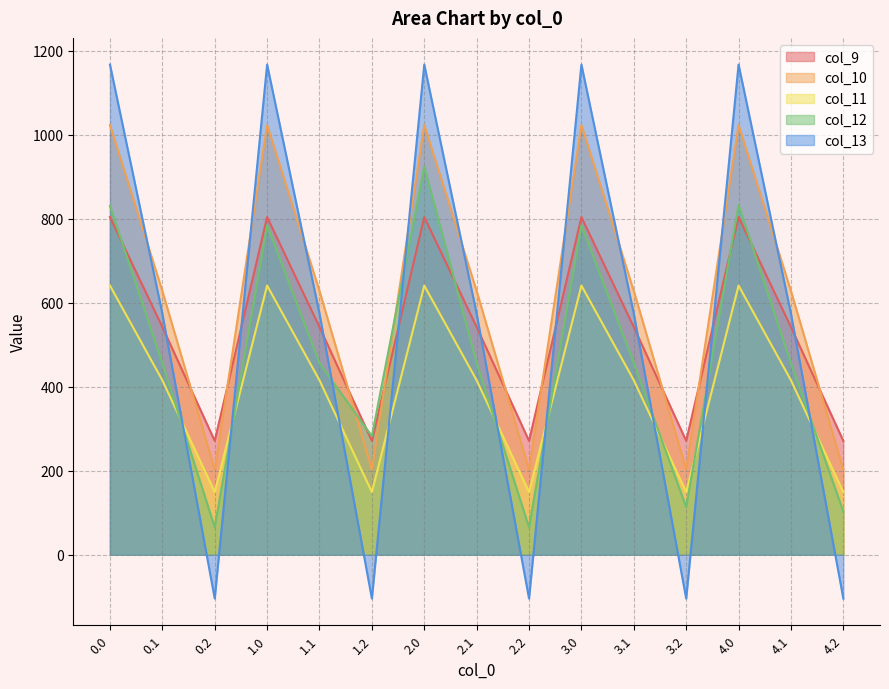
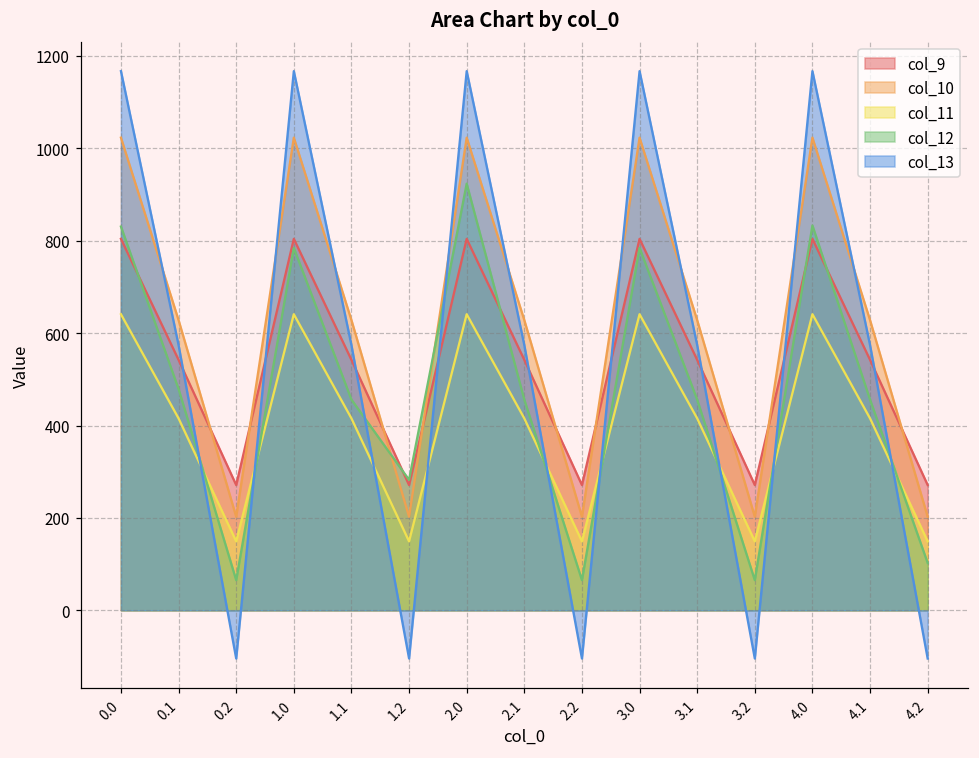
  {
    "col_12": {
      "0.0": 830,
-     "0.1": 460,
+     "0.1": 480,
      "0.2": 70,
      "1.0": 780,
      "1.1": 460,
      "1.2": 280,
      "2.0": 920,
      "2.1": 460,
      "2.2": 70,
      "3.0": 780,
      "3.1": 460,
-     "3.2": 110,
+     "3.2": 70,
      "4.0": 830,
      "4.1": 460,
      "4.2": 100
    }
  }
